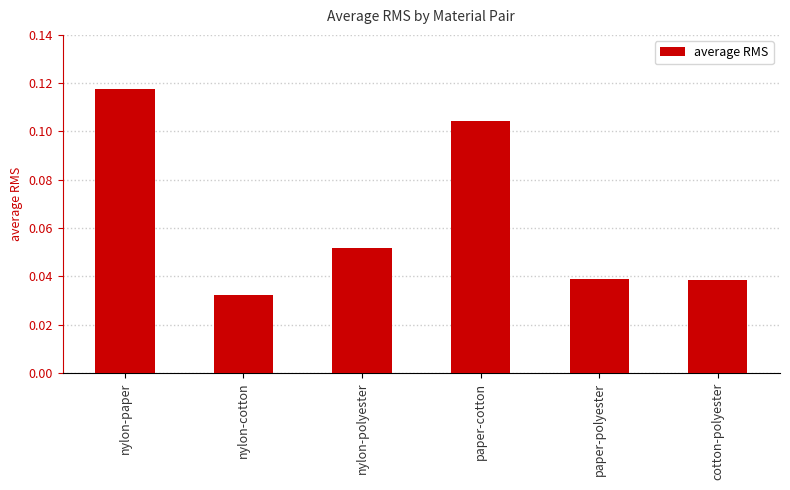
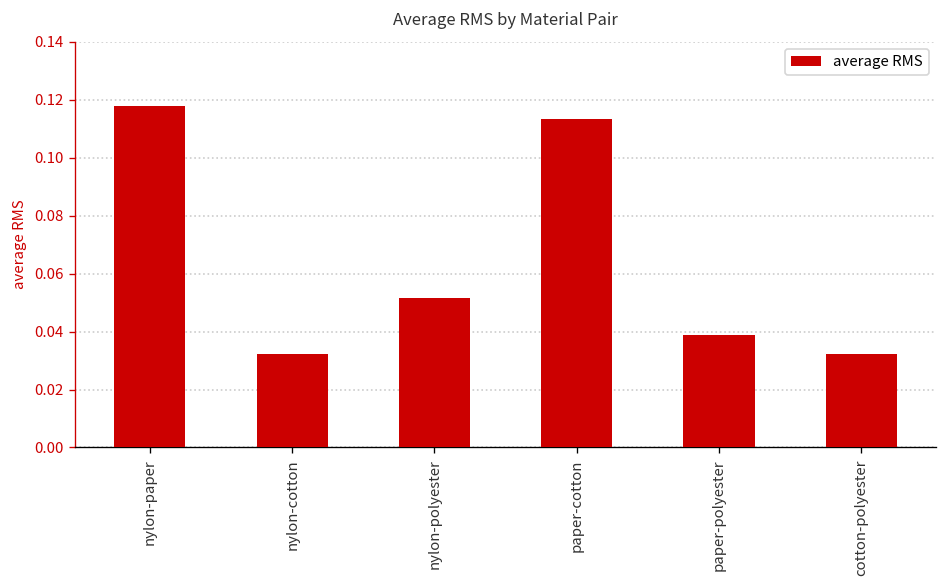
  {
    "nylon-paper": 0.118,
    "nylon-cotton": 0.032,
    "nylon-polyester": 0.052,
-   "paper-cotton": 0.105,
+   "paper-cotton": 0.113,
    "paper-polyester": 0.039,
-   "cotton-polyester": 0.038
+   "cotton-polyester": 0.032
  }
